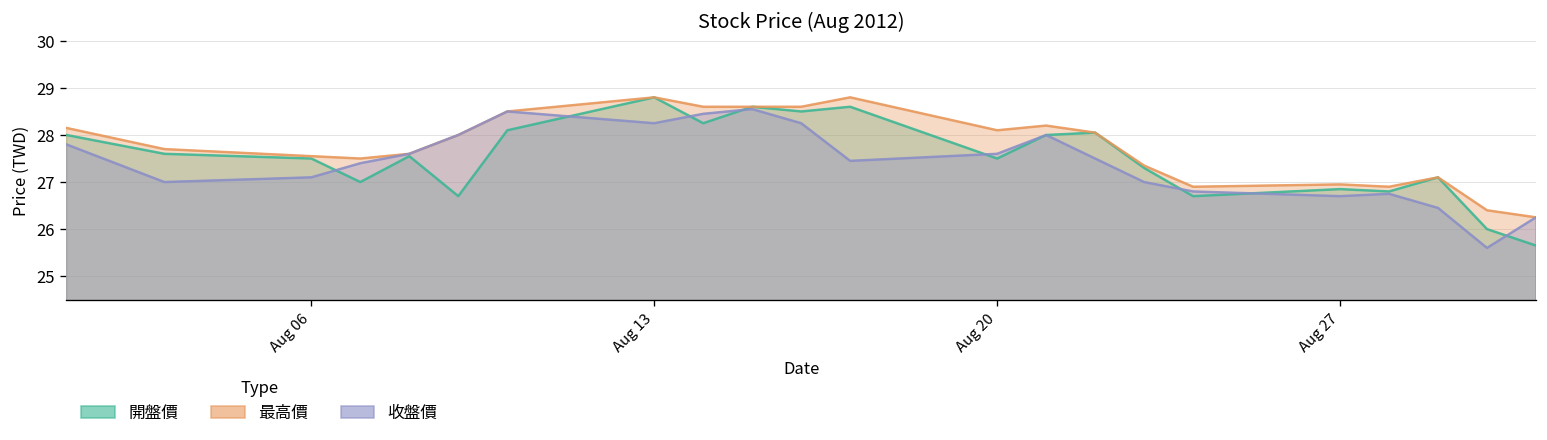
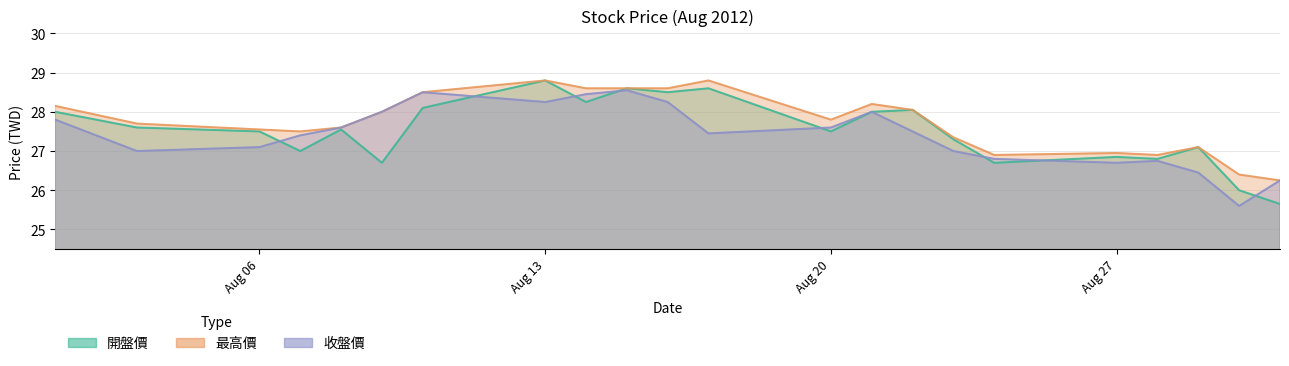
  {
    "最高價": {
-     "Aug 20": 28.1,
+     "Aug 20": 27.8,
      "Aug 27": 27.0
    }
  }
